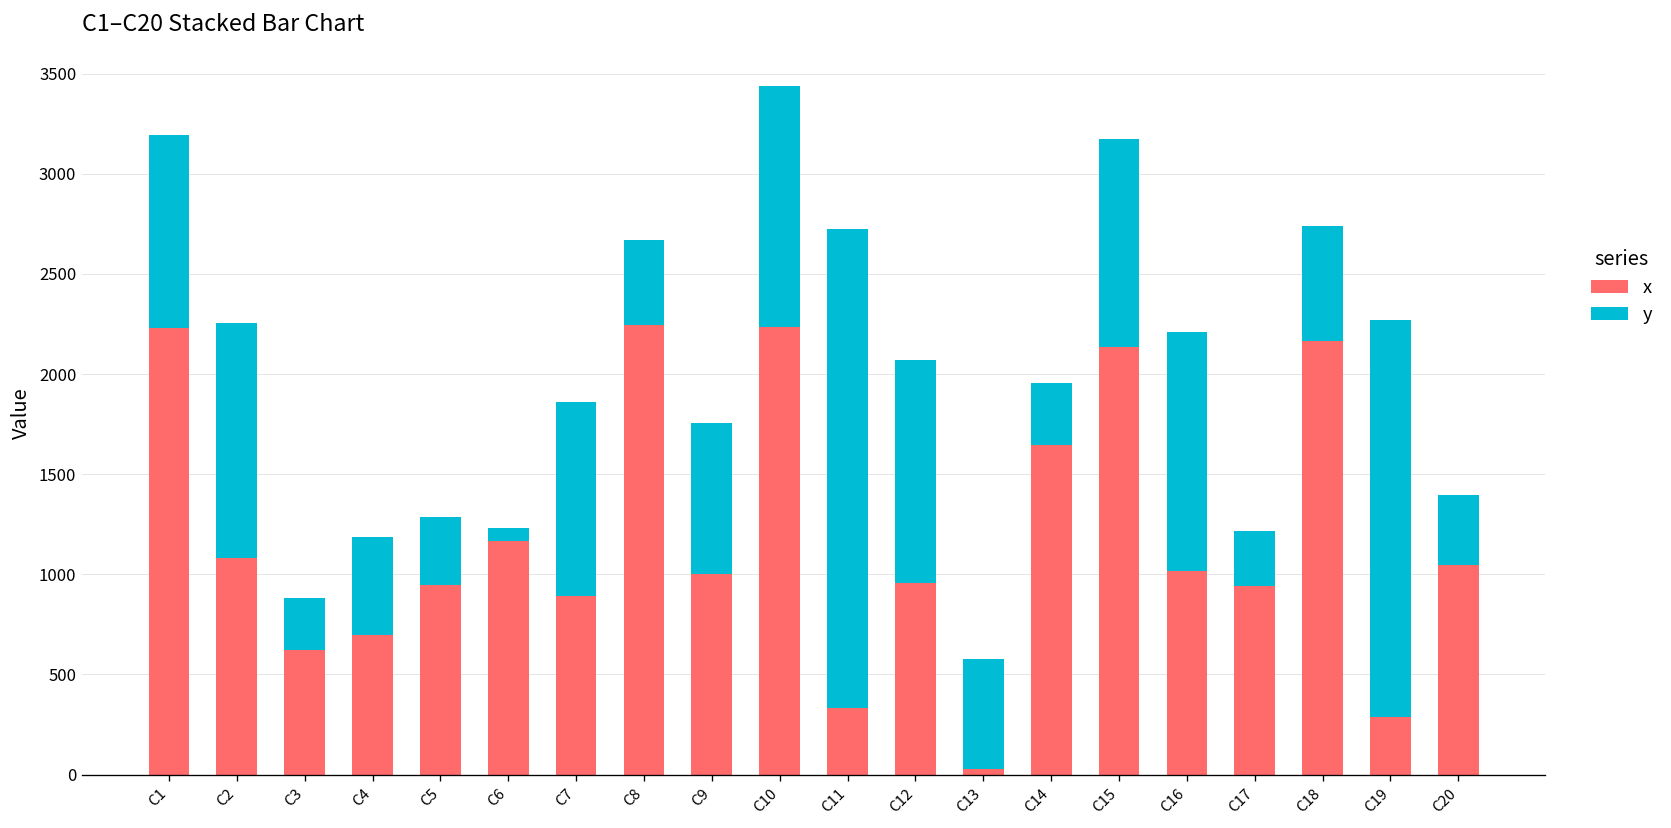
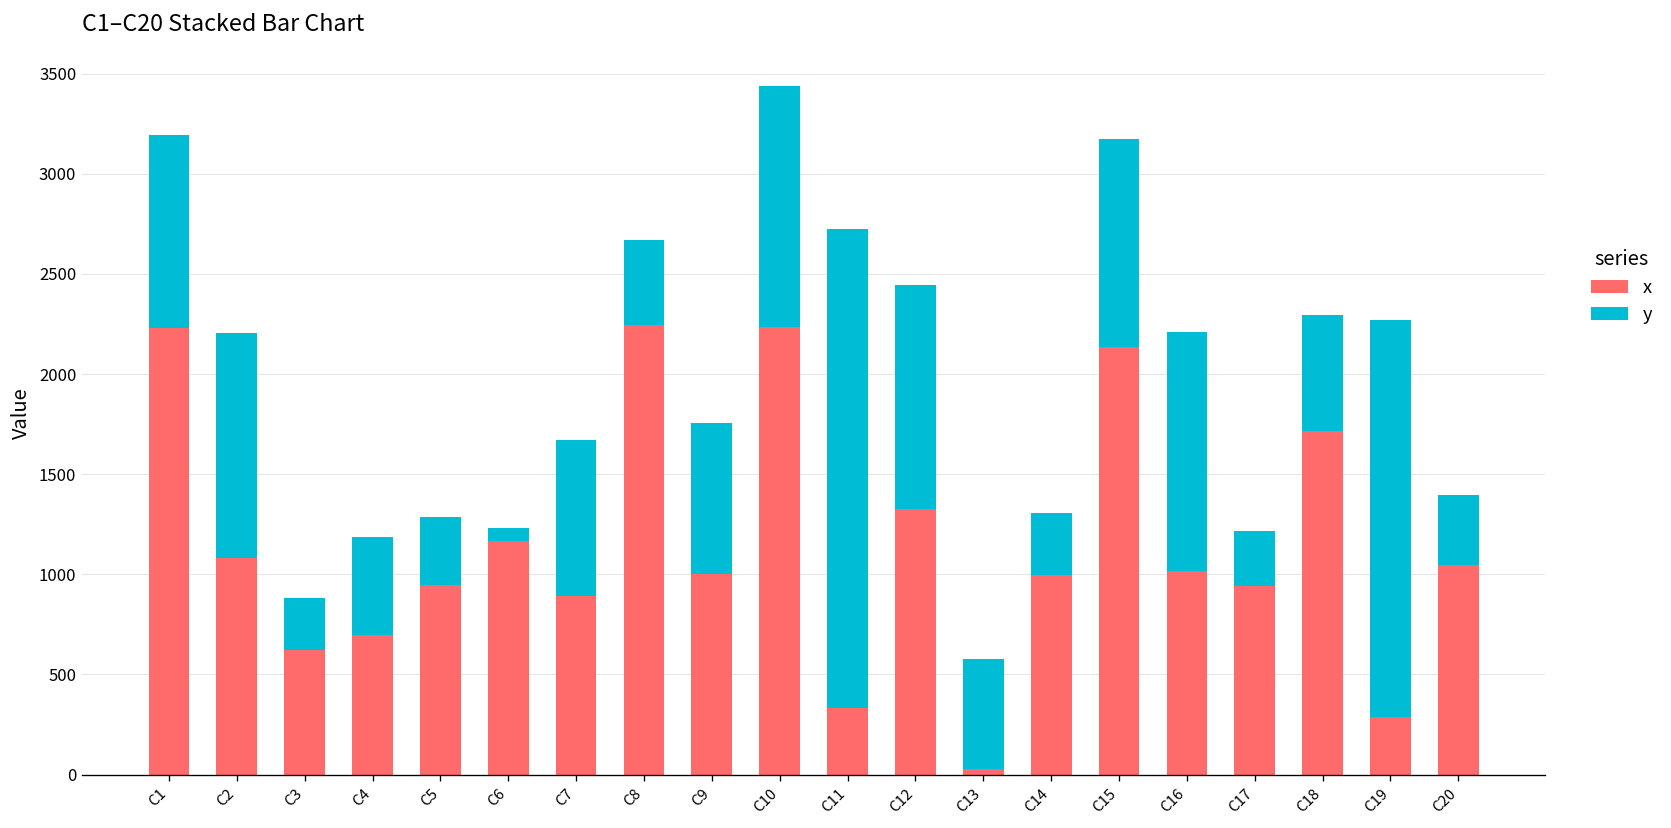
  {
    "x": {
      "C1": 2230,
      "C2": 1080,
      "C3": 620,
      "C4": 700,
      "C5": 950,
      "C6": 1170,
      "C7": 890,
      "C8": 2250,
      "C9": 1000,
      "C10": 2240,
      "C11": 330,
-     "C12": 960,
+     "C12": 1330,
      "C13": 30,
-     "C14": 1650,
+     "C14": 1000,
      "C15": 2140,
      "C16": 1020,
      "C17": 940,
-     "C18": 2160,
+     "C18": 1720,
      "C19": 290,
      "C20": 1050
    },
    "y": {
      "C1": 960,
-     "C2": 1170,
+     "C2": 1120,
      "C3": 260,
      "C4": 490,
      "C5": 340,
      "C6": 60,
-     "C7": 970,
+     "C7": 780,
      "C8": 420,
      "C9": 750,
      "C10": 1200,
      "C11": 2390,
      "C12": 1120,
      "C13": 550,
      "C14": 310,
      "C15": 1040,
      "C16": 1190,
      "C17": 270,
      "C18": 580,
      "C19": 1980,
      "C20": 350
    }
  }
